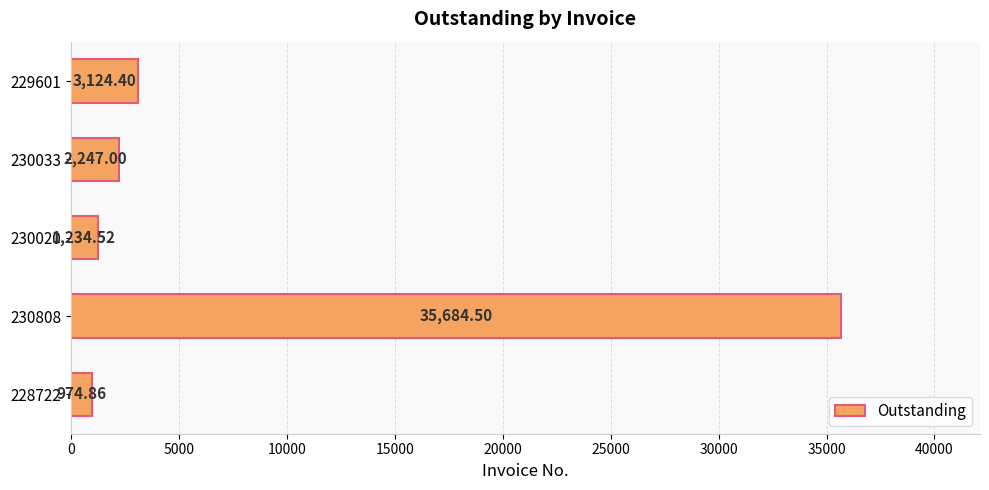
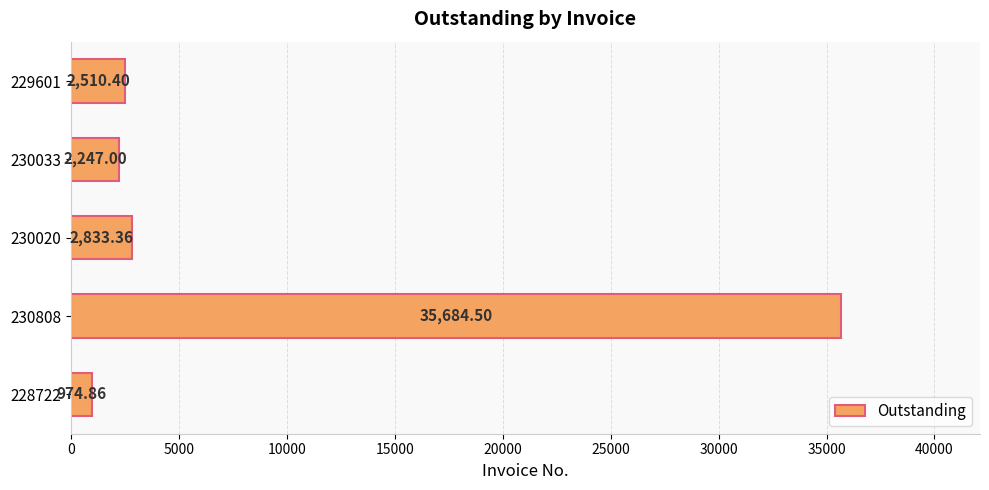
  {
-   "229601": "3,124.40",
+   "229601": "2,510.40",
    "230033": "2,247.00",
-   "230020": "1,234.52",
+   "230020": "2,833.36",
    "230808": "35,684.50",
    "228722": "974.86"
  }
